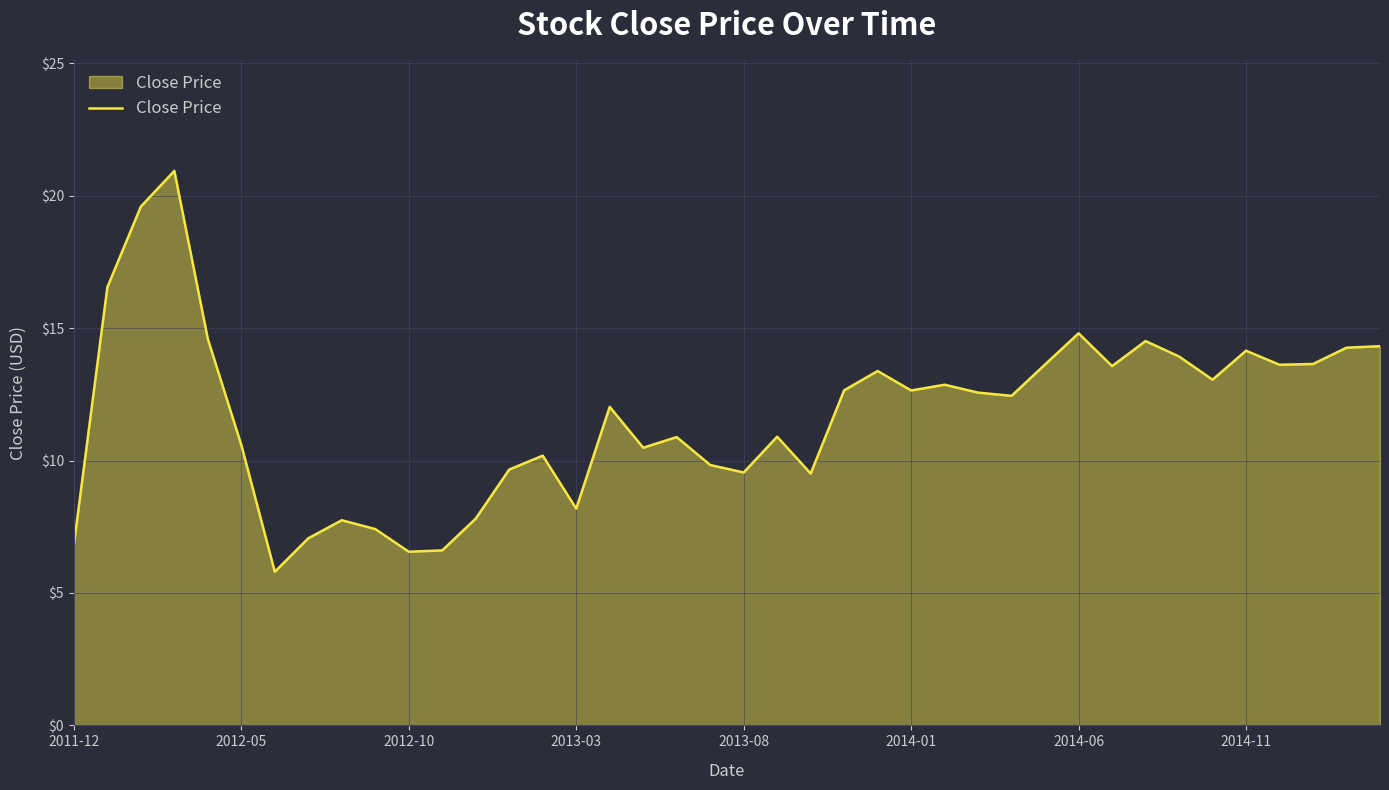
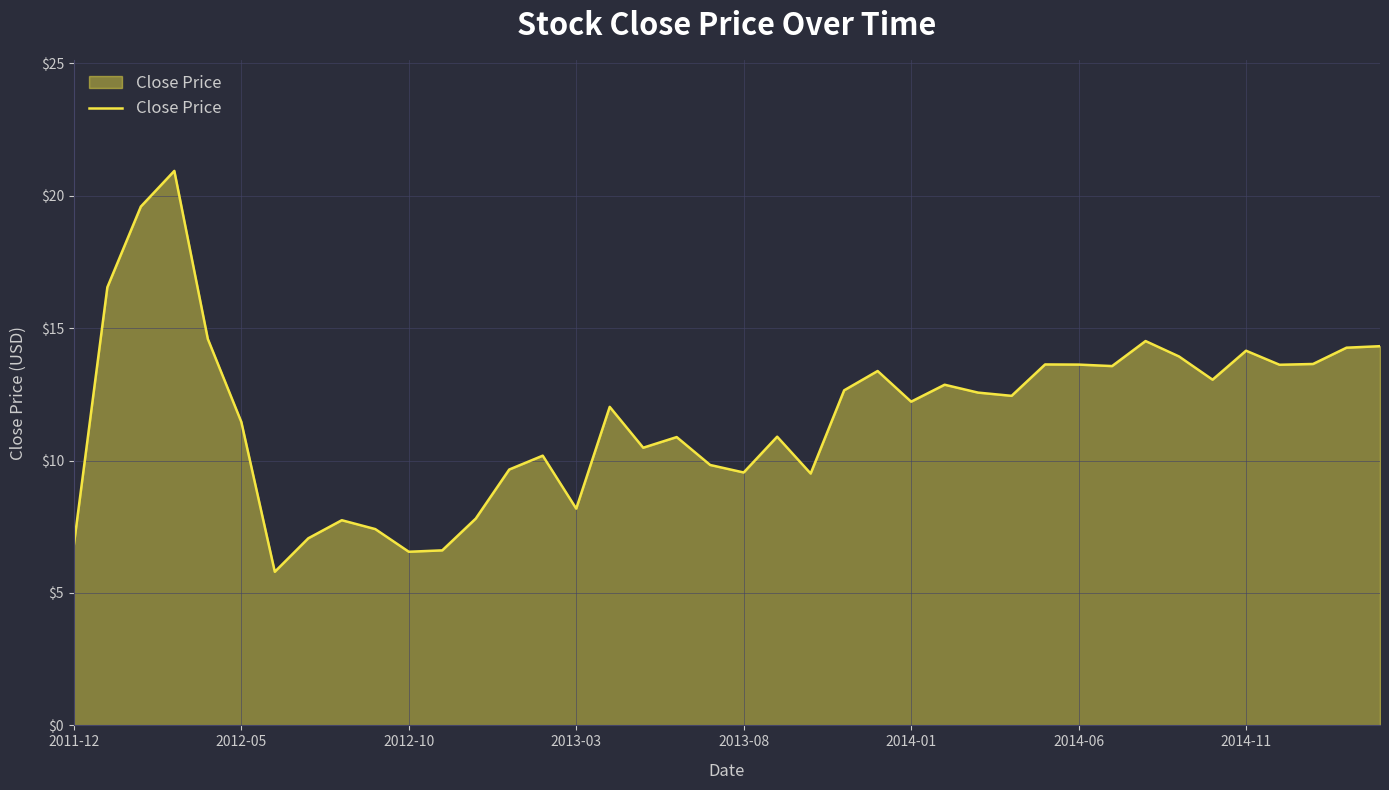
  {
    "2011-12": "$6.8",
-   "2012-05": "$10.6",
+   "2012-05": "$11.5",
    "2012-10": "$6.6",
    "2013-03": "$8.2",
    "2013-08": "$9.6",
-   "2014-01": "$12.6",
-   "2014-06": "$14.8",
+   "2014-01": "$12.2",
+   "2014-06": "$13.6",
    "2014-11": "$14.1"
  }
